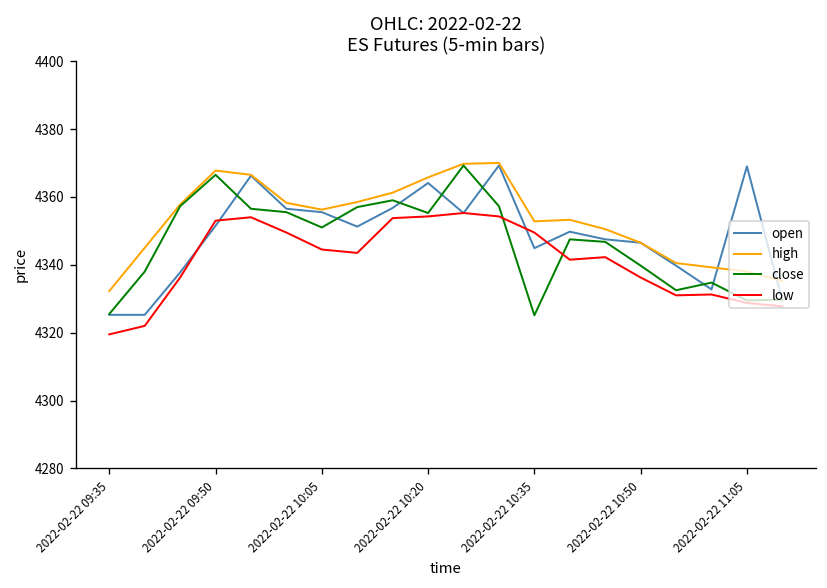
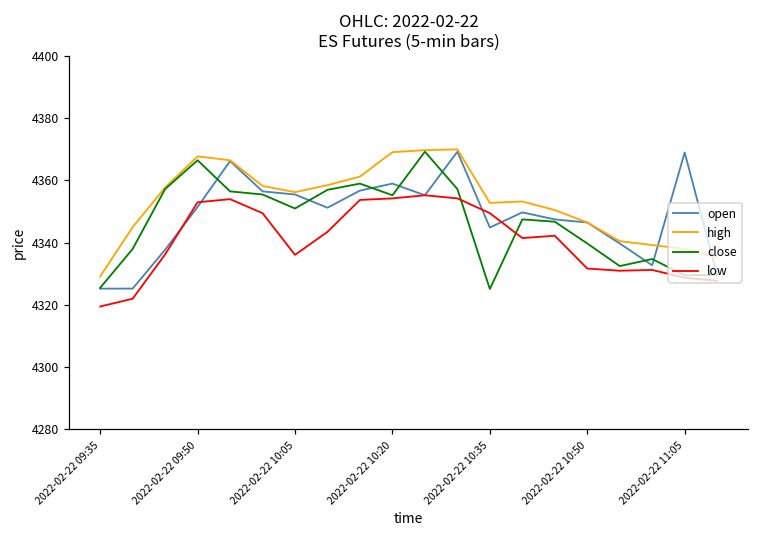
  {
    "open": {
      "2022-02-22 09:50": 4351,
-     "2022-02-22 10:20": 4364,
+     "2022-02-22 10:20": 4359,
      "2022-02-22 10:35": 4345,
      "2022-02-22 11:05": 4369
    },
    "high": {
-     "2022-02-22 09:35": 4332,
+     "2022-02-22 09:35": 4329,
      "2022-02-22 09:50": 4368,
-     "2022-02-22 10:20": 4366,
+     "2022-02-22 10:20": 4369,
      "2022-02-22 10:35": 4353
    },
    "close": {
      "2022-02-22 09:50": 4367,
      "2022-02-22 10:05": 4351,
      "2022-02-22 10:20": 4355,
      "2022-02-22 10:35": 4325,
      "2022-02-22 10:50": 4340
    },
    "low": {
      "2022-02-22 09:35": 4320,
      "2022-02-22 09:50": 4353,
-     "2022-02-22 10:05": 4345,
+     "2022-02-22 10:05": 4336,
      "2022-02-22 10:20": 4354,
      "2022-02-22 10:35": 4350,
-     "2022-02-22 10:50": 4336
+     "2022-02-22 10:50": 4332
    }
  }
